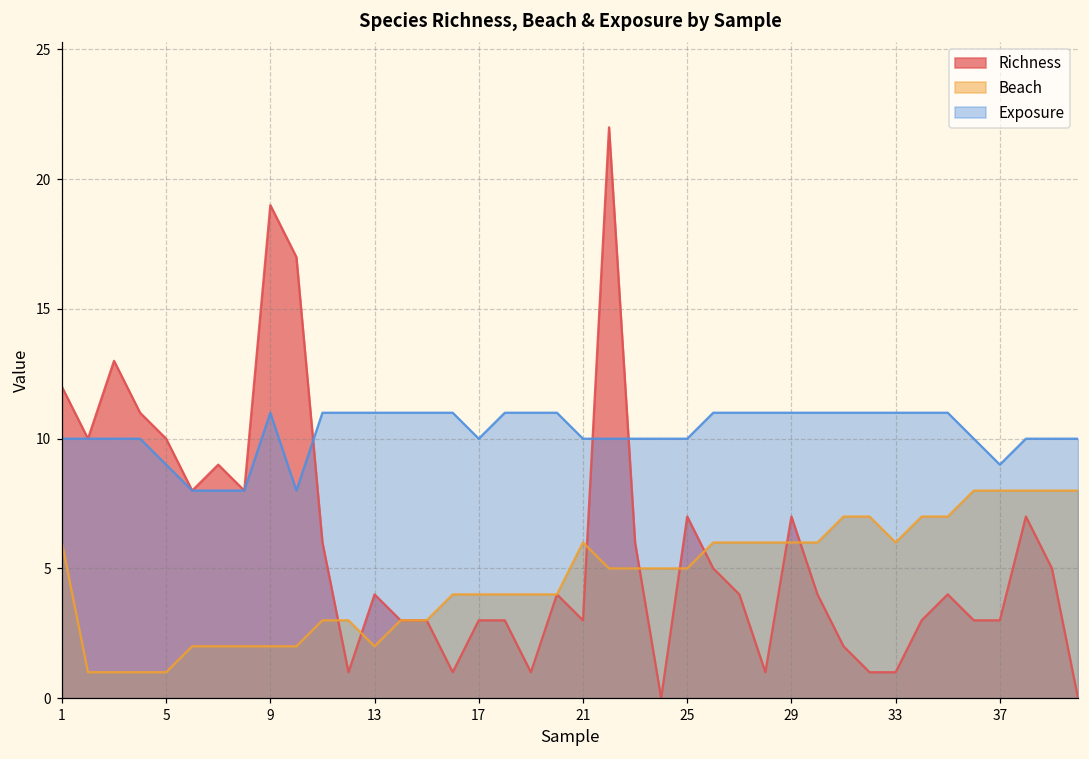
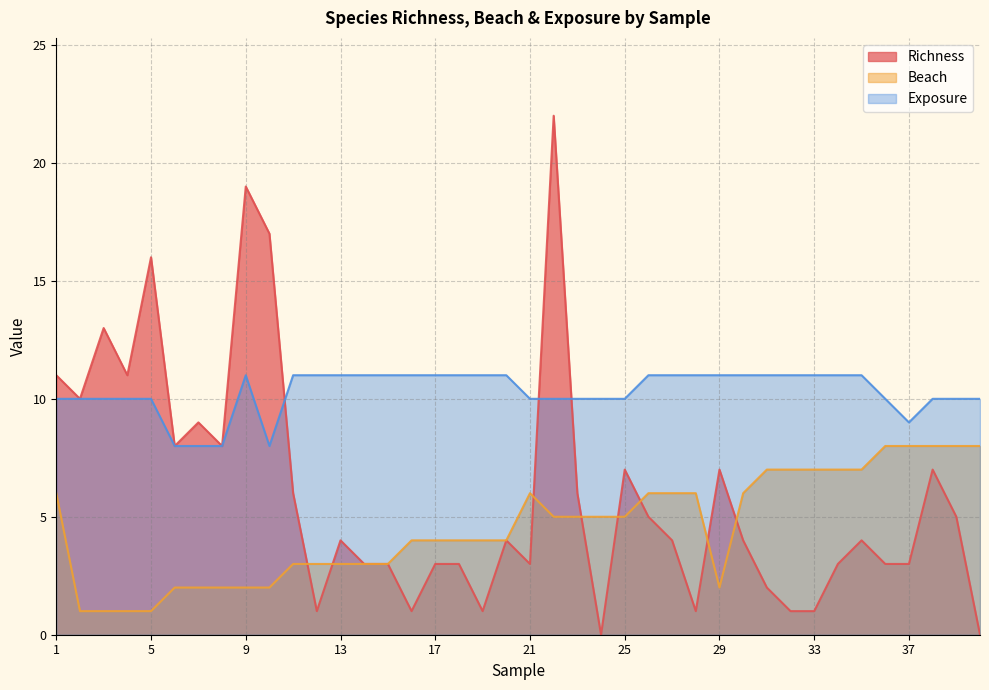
  {
    "Richness": {
-     "1": 12,
-     "5": 10,
+     "1": 11,
+     "5": 16,
      "9": 19,
      "13": 4,
      "17": 3,
      "21": 3,
      "25": 7,
      "29": 7,
      "33": 1,
      "37": 3
    },
    "Beach": {
      "1": 6,
      "5": 1,
      "9": 2,
-     "13": 2,
+     "13": 3,
      "17": 4,
      "21": 6,
      "25": 5,
-     "29": 6,
-     "33": 6,
+     "29": 2,
+     "33": 7,
      "37": 8
    },
    "Exposure": {
      "1": 10,
-     "5": 9,
+     "5": 10,
      "9": 11,
      "13": 11,
-     "17": 10,
+     "17": 11,
      "21": 10,
      "25": 10,
      "29": 11,
      "33": 11,
      "37": 9
    }
  }
